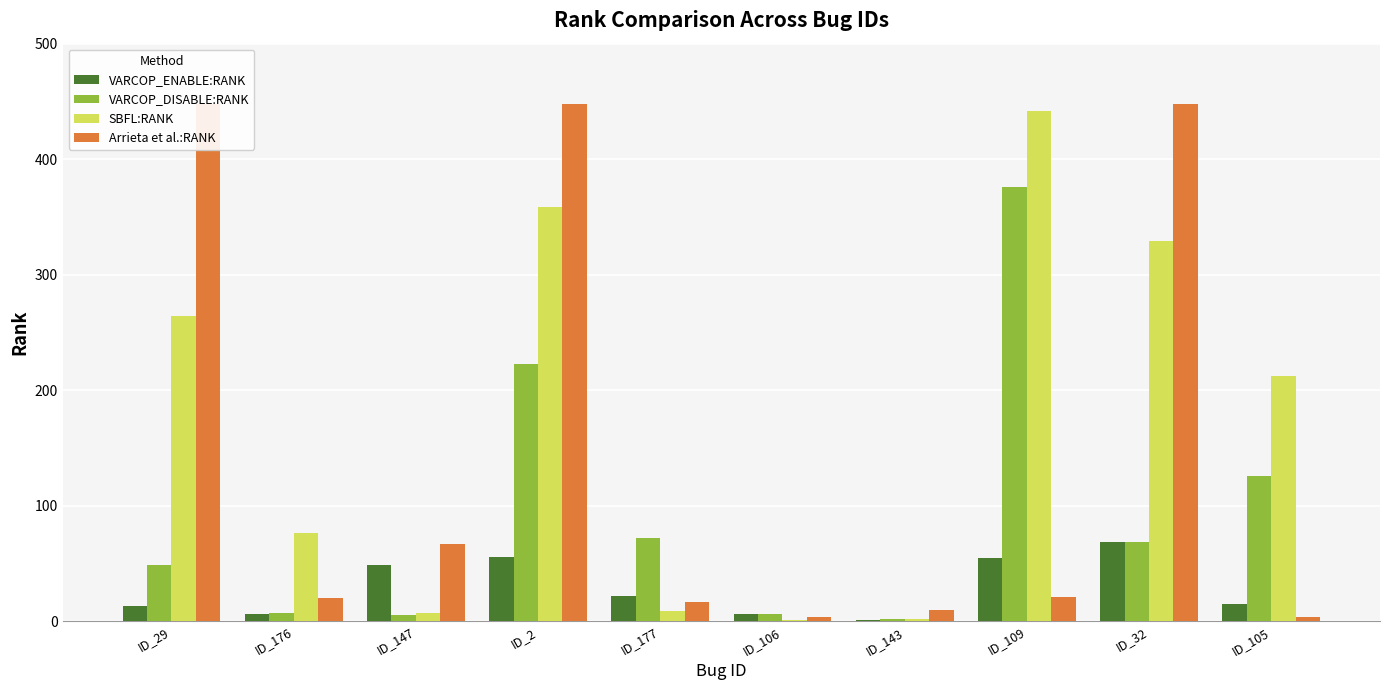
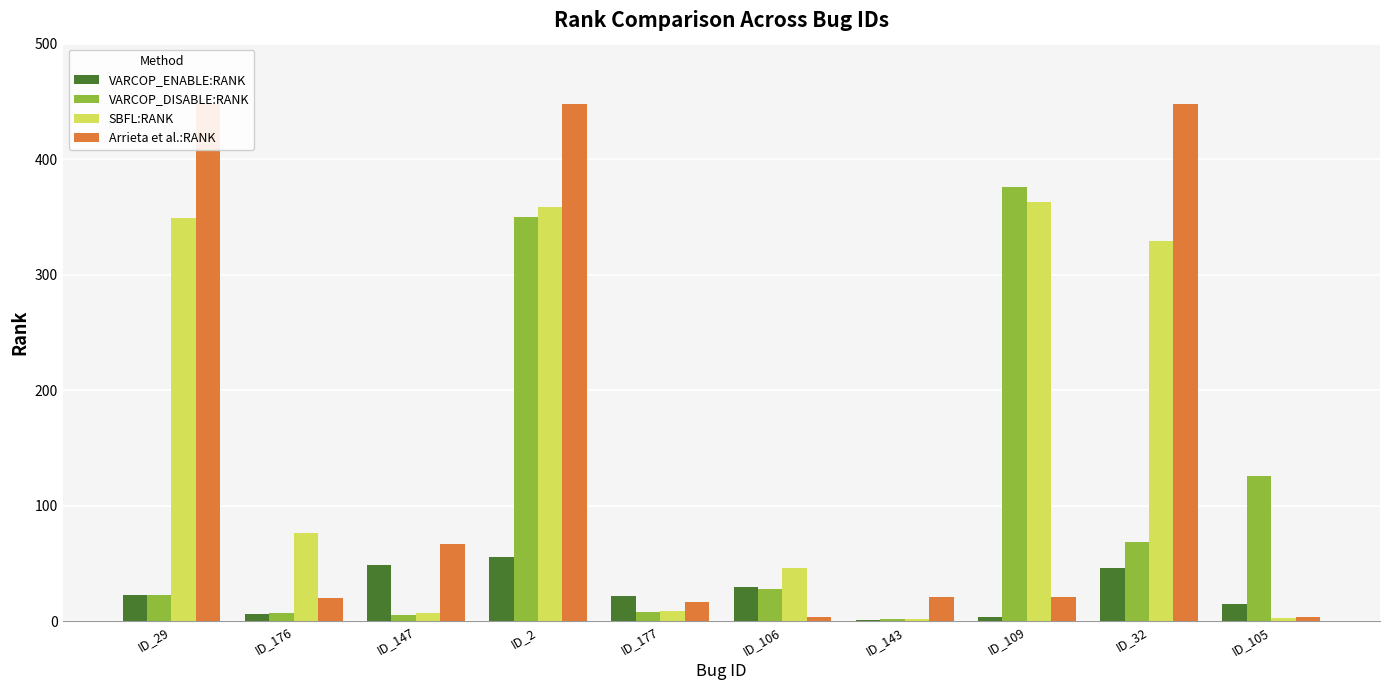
  {
    "VARCOP_ENABLE:RANK": {
-     "ID_29": 13,
+     "ID_29": 23,
      "ID_176": 6,
      "ID_147": 49,
      "ID_2": 56,
      "ID_177": 22,
-     "ID_106": 6,
-     "ID_109": 55,
-     "ID_32": 69,
+     "ID_106": 30,
+     "ID_109": 4,
+     "ID_32": 46,
      "ID_105": 15
    },
    "VARCOP_DISABLE:RANK": {
-     "ID_29": 49,
+     "ID_29": 23,
      "ID_176": 7,
      "ID_147": 5,
-     "ID_2": 223,
-     "ID_177": 72,
-     "ID_106": 6,
+     "ID_2": 350,
+     "ID_177": 8,
+     "ID_106": 28,
      "ID_109": 376,
      "ID_32": 69,
      "ID_105": 126
    },
    "SBFL:RANK": {
-     "ID_29": 264,
+     "ID_29": 349,
      "ID_176": 76,
      "ID_147": 7,
      "ID_2": 359,
      "ID_177": 9,
-     "ID_106": 1,
-     "ID_109": 442,
+     "ID_106": 46,
+     "ID_109": 363,
      "ID_32": 329,
-     "ID_105": 212
+     "ID_105": 3
    },
    "Arrieta et al.:RANK": {
      "ID_176": 20,
      "ID_147": 67,
      "ID_2": 448,
      "ID_177": 17,
      "ID_106": 4,
-     "ID_143": 10,
+     "ID_143": 21,
      "ID_109": 21,
      "ID_32": 448,
      "ID_105": 4
    }
  }
